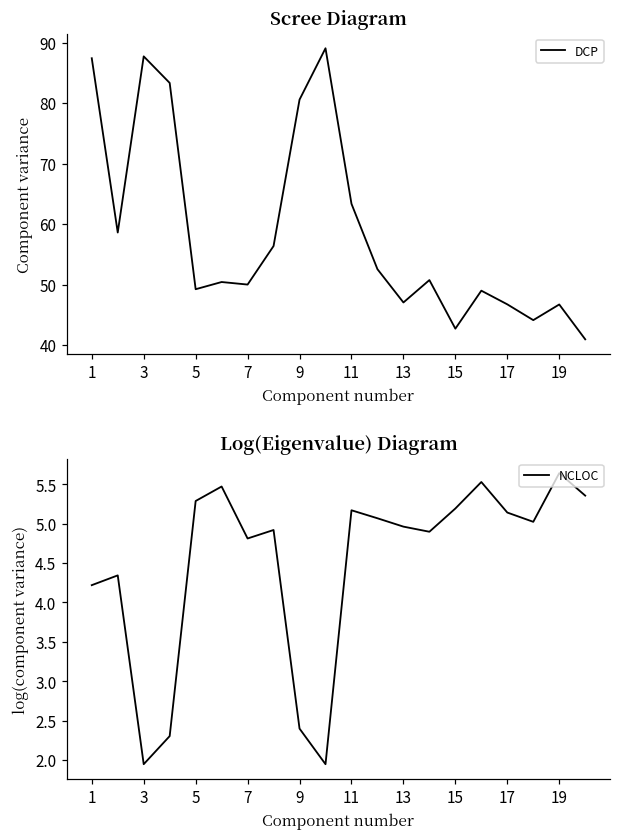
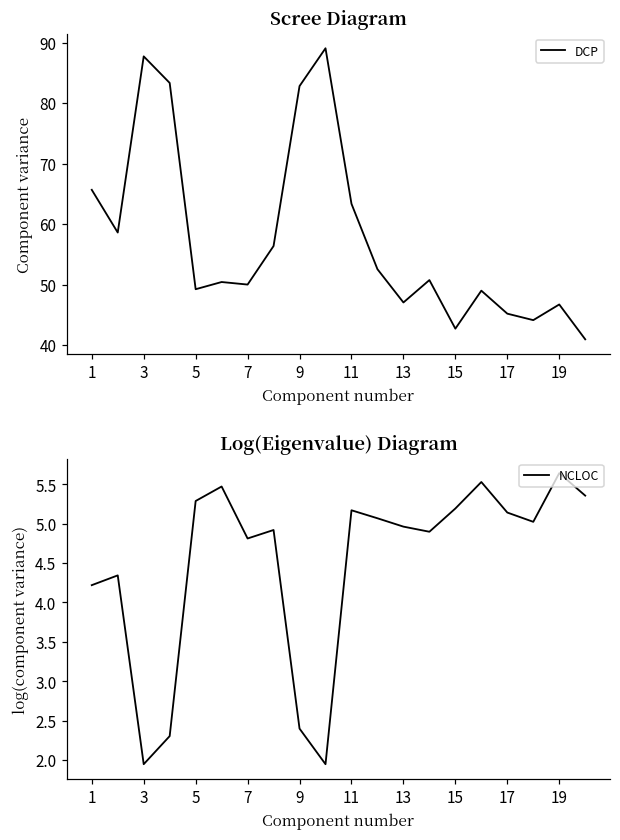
  {
    "Scree Diagram": {
-     "1": 87,
+     "1": 66,
      "3": 88,
      "5": 49,
      "7": 50,
-     "9": 81,
+     "9": 83,
      "11": 63,
      "13": 47,
      "15": 43,
-     "17": 47,
+     "17": 45,
      "19": 47
    },
    "Log(Eigenvalue) Diagram": {
      "1": 4.2,
      "3": 1.9,
      "5": 5.3,
      "7": 4.8,
      "9": 2.4,
      "11": 5.2,
      "13": 5.0,
      "15": 5.2,
      "17": 5.1
    }
  }
